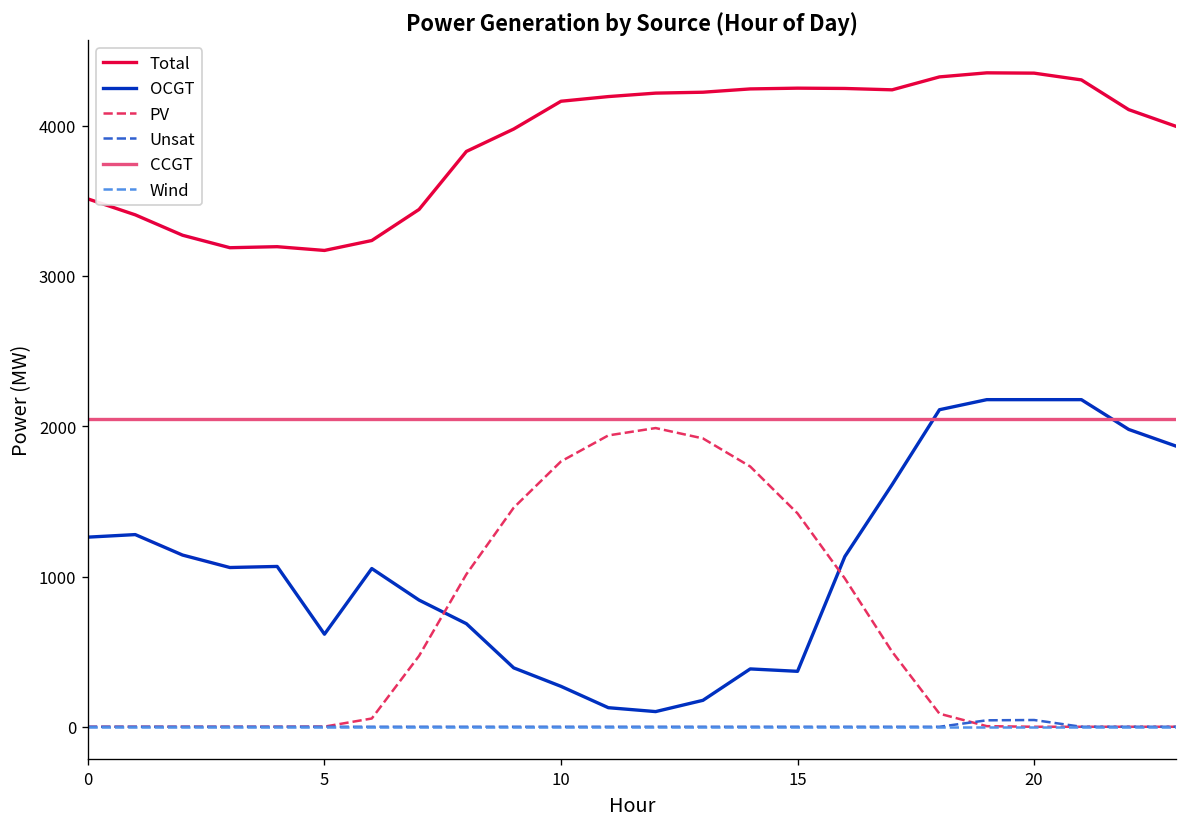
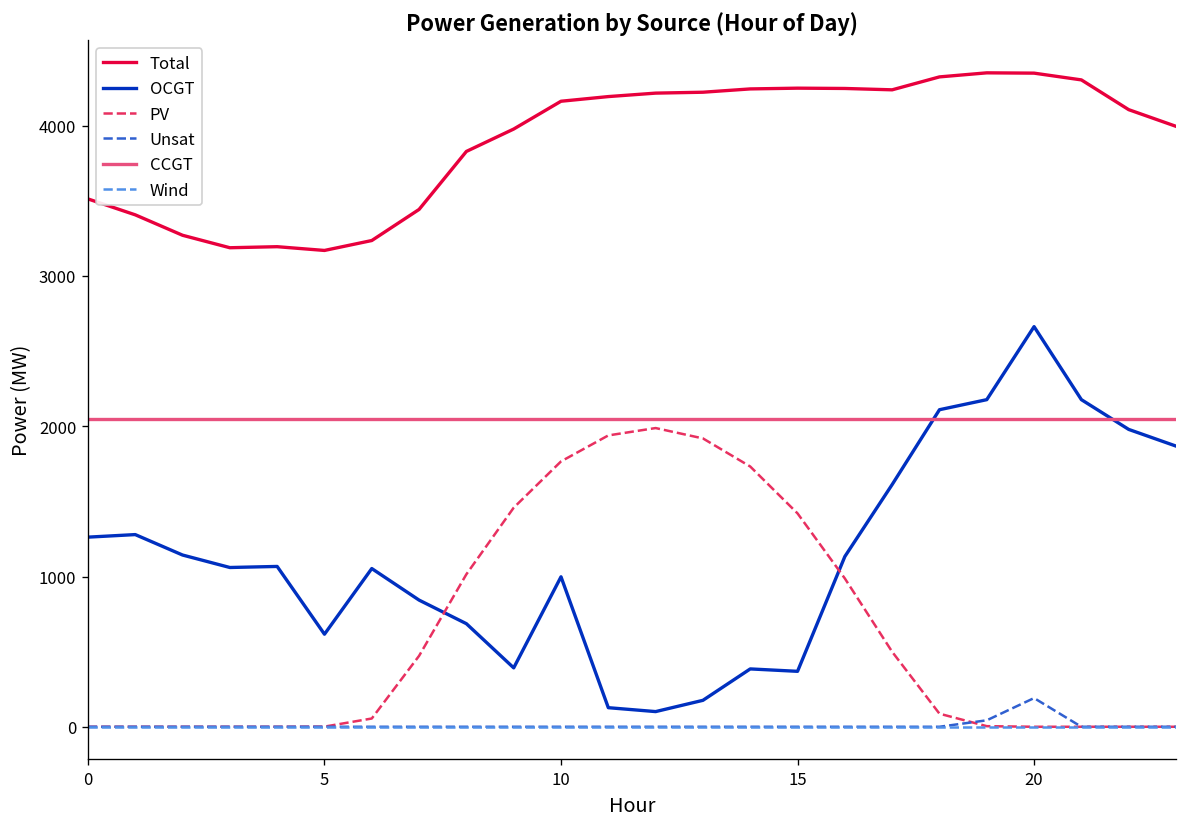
  {
    "OCGT": {
      "0": 1260,
      "5": 620,
-     "10": 270,
+     "10": 1000,
      "15": 370,
-     "20": 2180
+     "20": 2660
    },
    "Unsat": {
-     "20": 50
+     "20": 190
    }
  }
